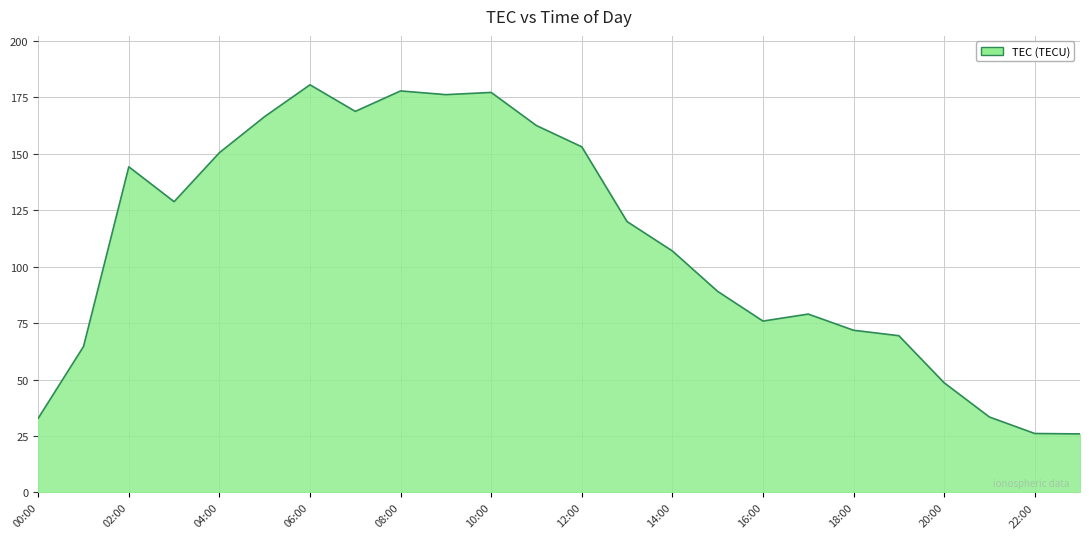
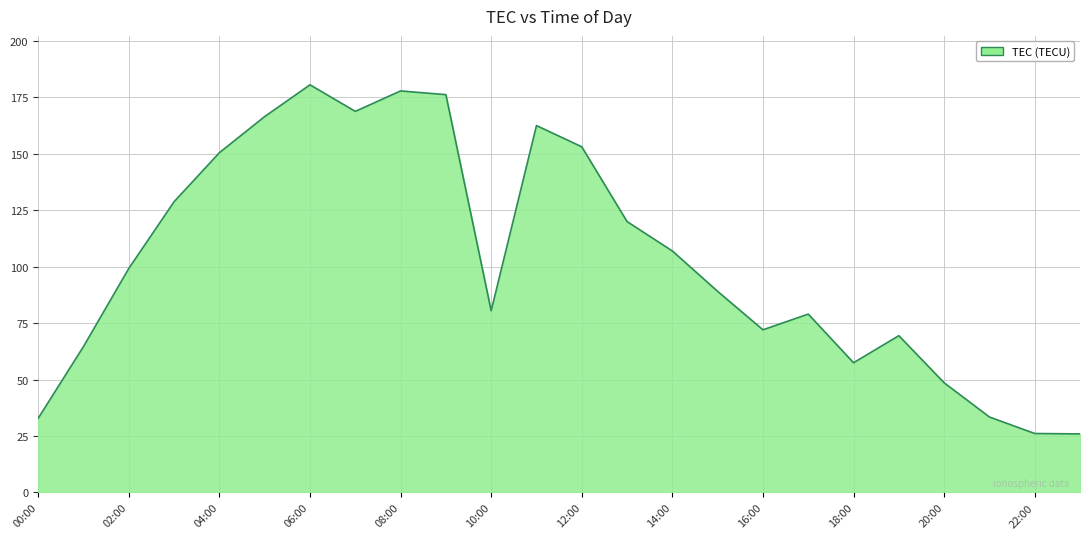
  {
    "00:00": 33,
-   "02:00": 144,
+   "02:00": 99,
    "04:00": 150,
    "06:00": 180,
    "08:00": 178,
-   "10:00": 177,
+   "10:00": 80,
    "12:00": 153,
    "14:00": 107,
-   "16:00": 76,
-   "18:00": 72,
+   "16:00": 72,
+   "18:00": 57,
    "20:00": 49,
    "22:00": 26
  }
